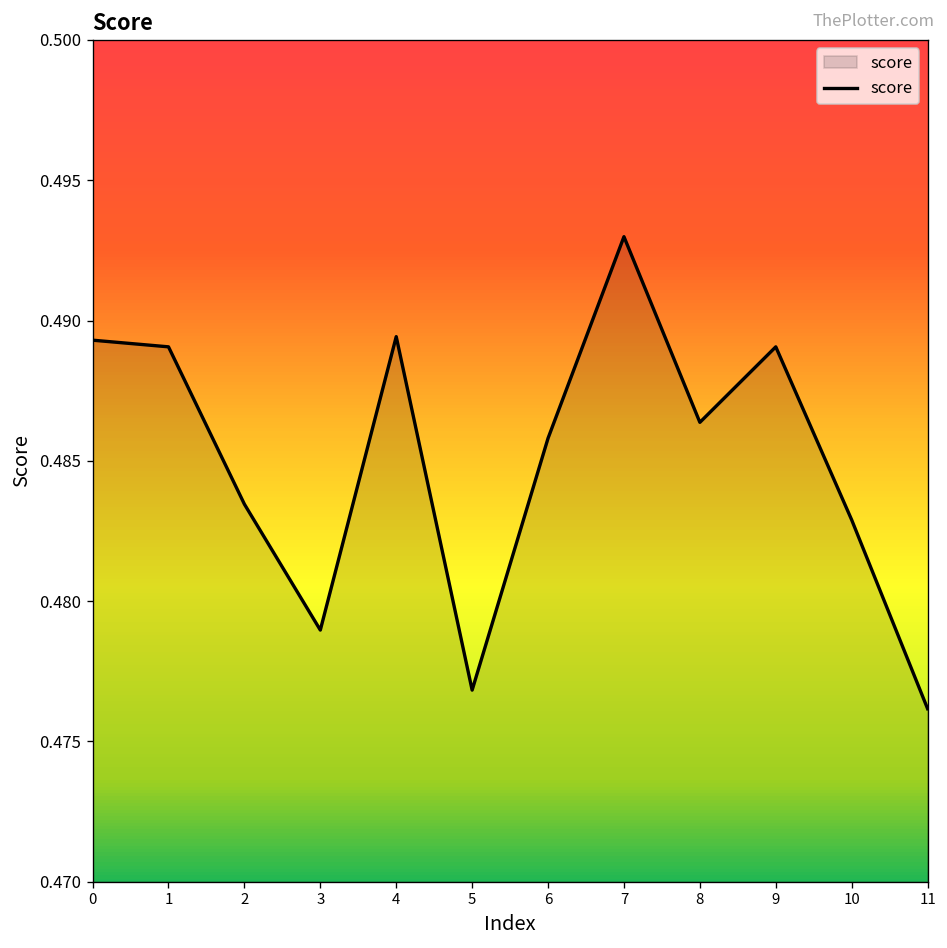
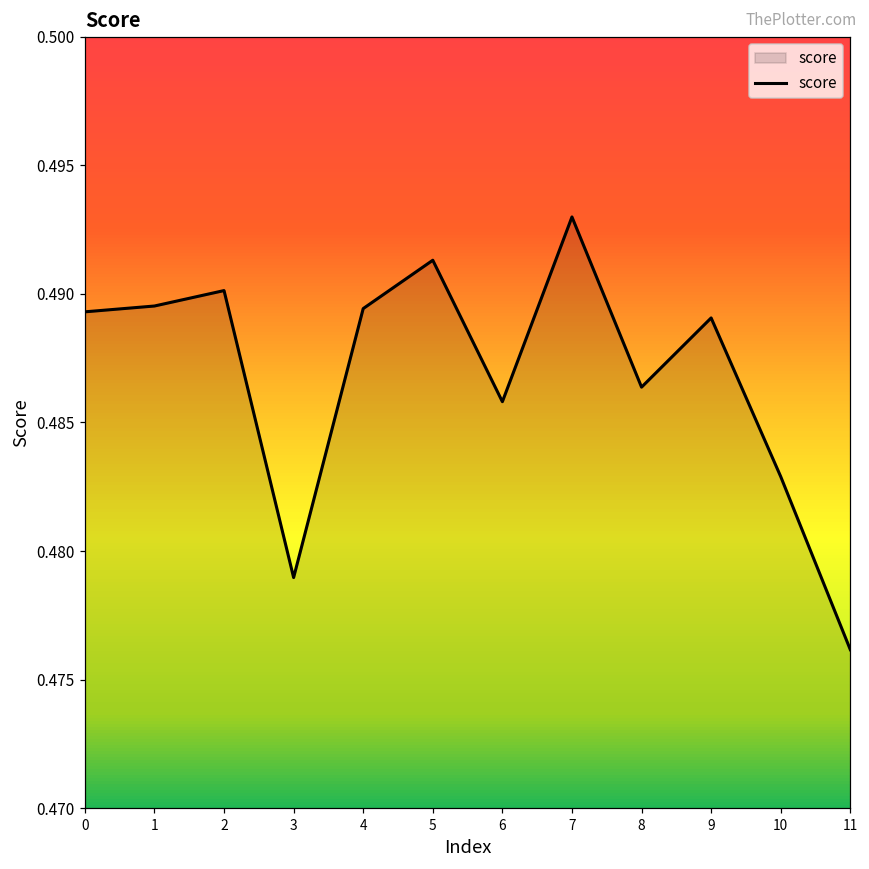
  {
    "0": 0.4893,
-   "1": 0.4891,
-   "2": 0.4835,
+   "1": 0.4895,
+   "2": 0.4901,
    "3": 0.4790,
    "4": 0.4894,
-   "5": 0.4768,
+   "5": 0.4913,
    "6": 0.4858,
    "7": 0.4930,
    "8": 0.4864,
    "9": 0.4891,
    "10": 0.4829,
    "11": 0.4762
  }
